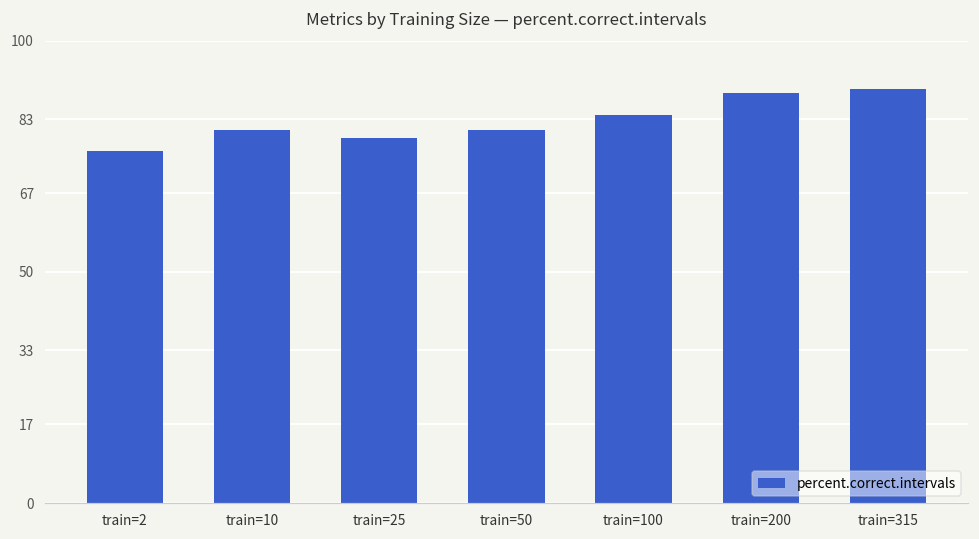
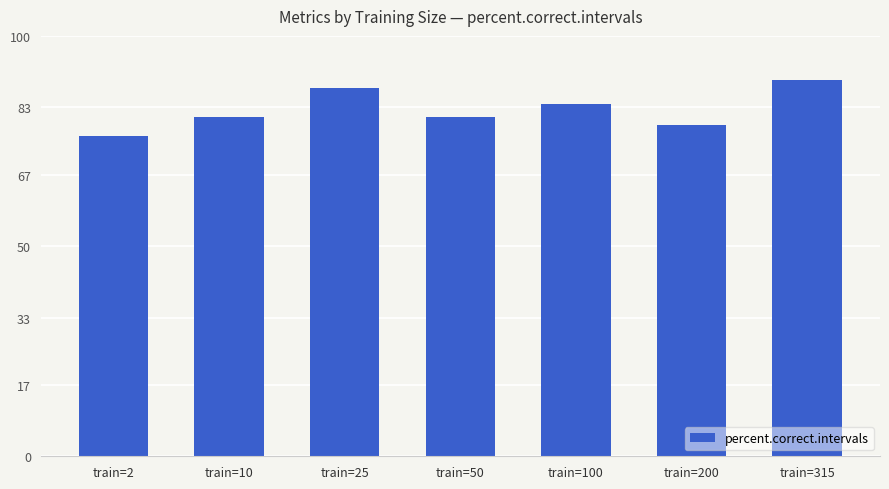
  {
    "train=2": 76,
    "train=10": 81,
-   "train=25": 79,
+   "train=25": 88,
    "train=50": 81,
    "train=100": 84,
-   "train=200": 89,
+   "train=200": 79,
    "train=315": 90
  }
